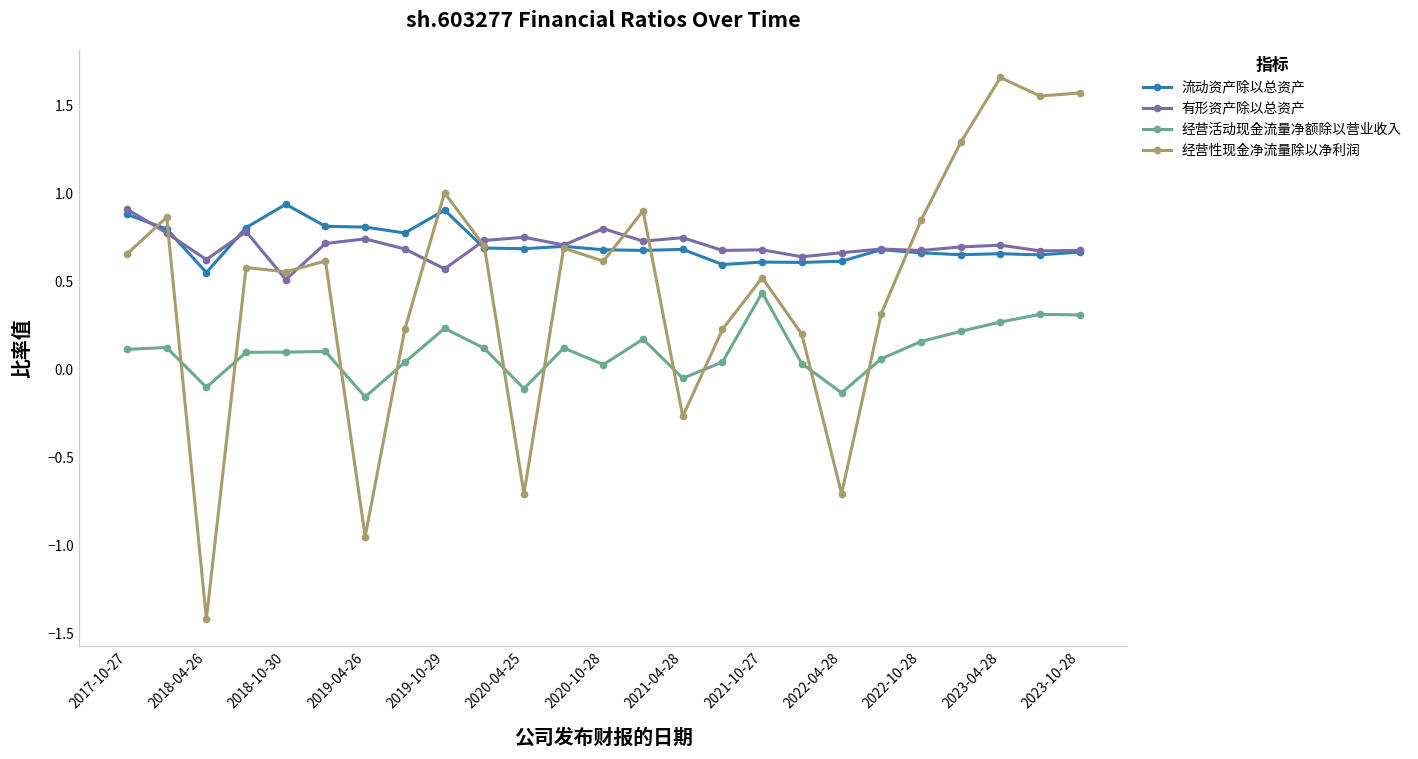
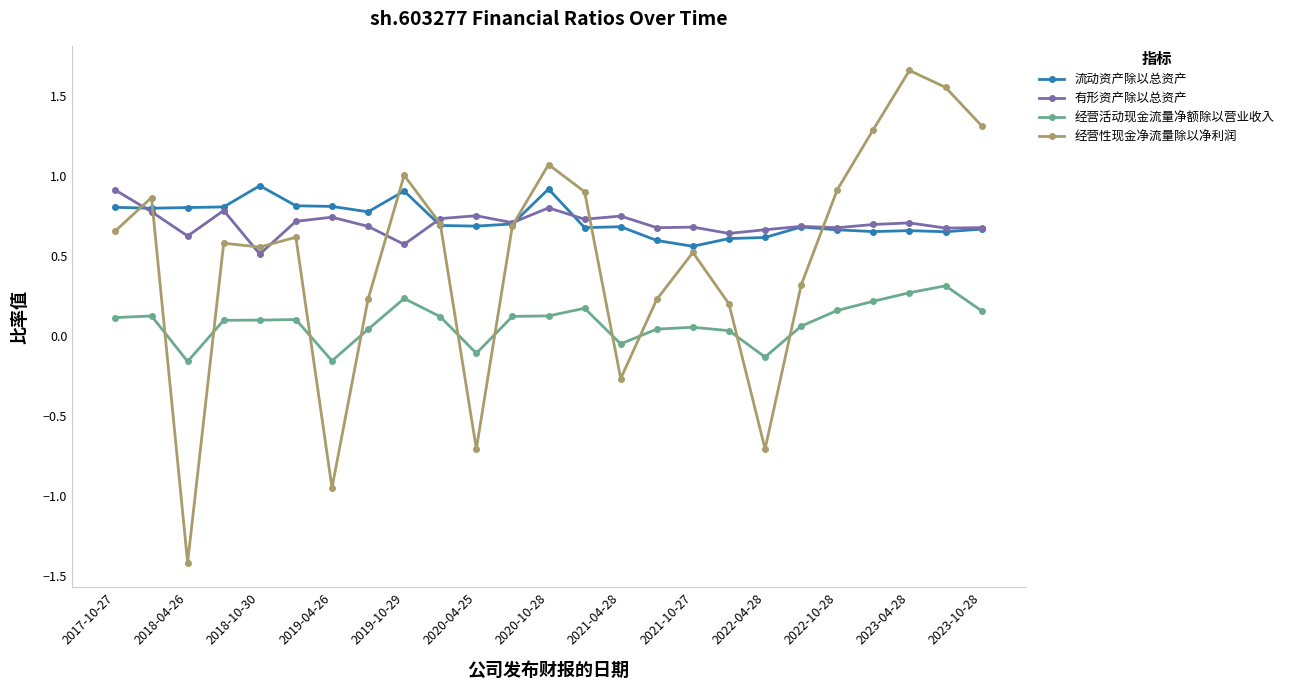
  {
    "流动资产除以总资产": {
-     "2017-10-27": 0.88,
-     "2018-04-26": 0.55,
+     "2017-10-27": 0.81,
+     "2018-04-26": 0.80,
      "2018-10-30": 0.94,
      "2019-10-29": 0.91,
-     "2020-10-28": 0.68,
-     "2021-10-27": 0.61
+     "2020-10-28": 0.92,
+     "2021-10-27": 0.56
    },
    "有形资产除以总资产": {
      "2017-10-27": 0.91,
      "2018-04-26": 0.63,
      "2018-10-30": 0.51,
      "2019-10-29": 0.57,
      "2020-10-28": 0.80,
      "2021-10-27": 0.68
    },
    "经营活动现金流量净额除以营业收入": {
      "2017-10-27": 0.12,
-     "2018-04-26": -0.10,
+     "2018-04-26": -0.16,
      "2018-10-30": 0.10,
      "2019-10-29": 0.23,
-     "2020-10-28": 0.03,
-     "2021-10-27": 0.44,
+     "2020-10-28": 0.13,
+     "2021-10-27": 0.06,
      "2022-10-28": 0.16,
-     "2023-10-28": 0.31
+     "2023-10-28": 0.16
    },
    "经营性现金净流量除以净利润": {
      "2017-10-27": 0.66,
      "2018-04-26": -1.42,
      "2018-10-30": 0.56,
      "2019-10-29": 1.01,
-     "2020-10-28": 0.62,
+     "2020-10-28": 1.07,
      "2021-10-27": 0.52,
-     "2022-10-28": 0.85,
-     "2023-10-28": 1.57
+     "2022-10-28": 0.92,
+     "2023-10-28": 1.32
    }
  }
